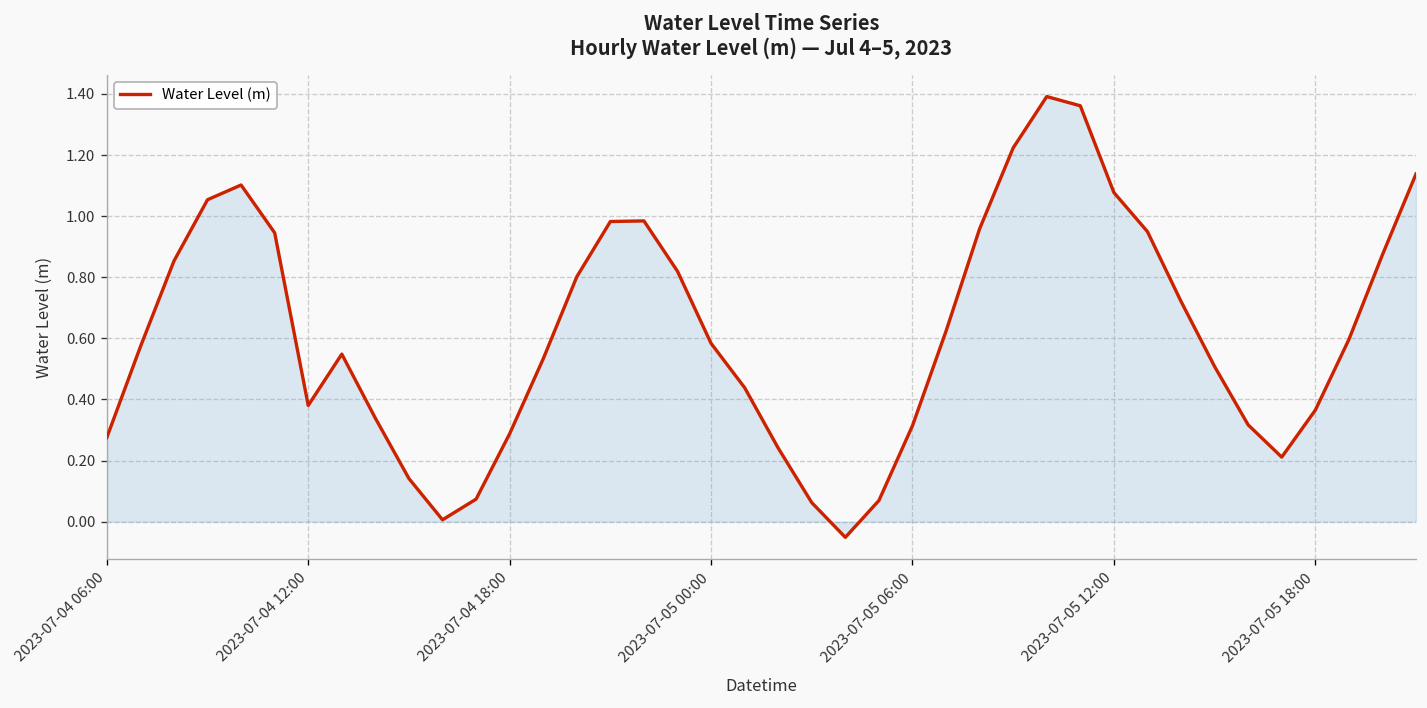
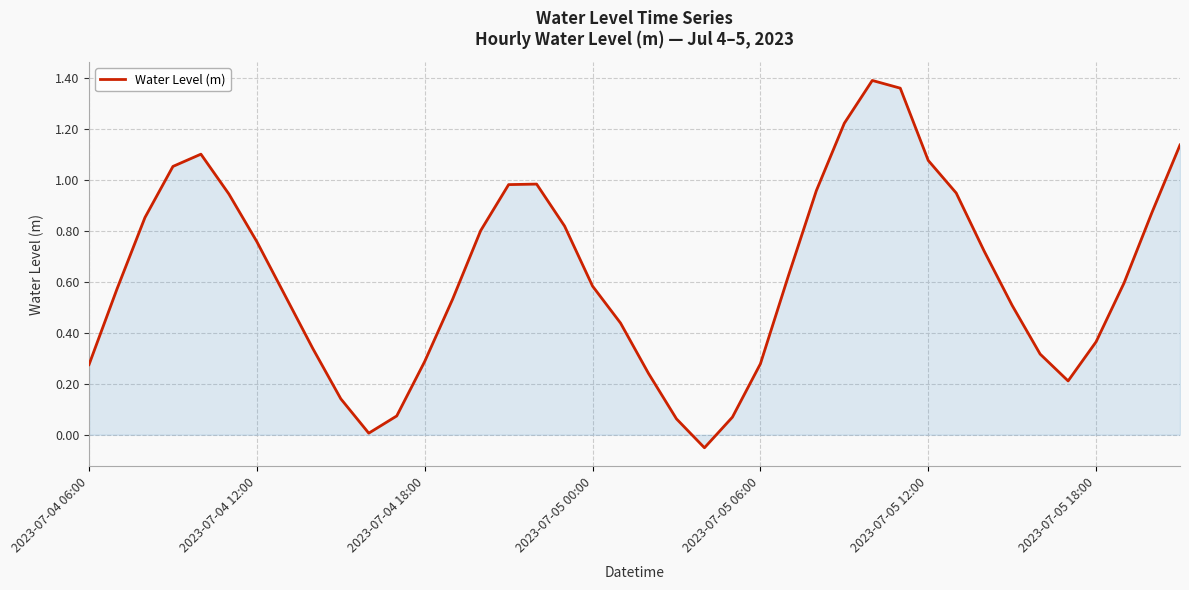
  {
    "Water Level (m)": {
-     "2023-07-04 12:00": 0.38,
-     "2023-07-05 06:00": 0.31
+     "2023-07-04 12:00": 0.76,
+     "2023-07-05 06:00": 0.28
    }
  }
